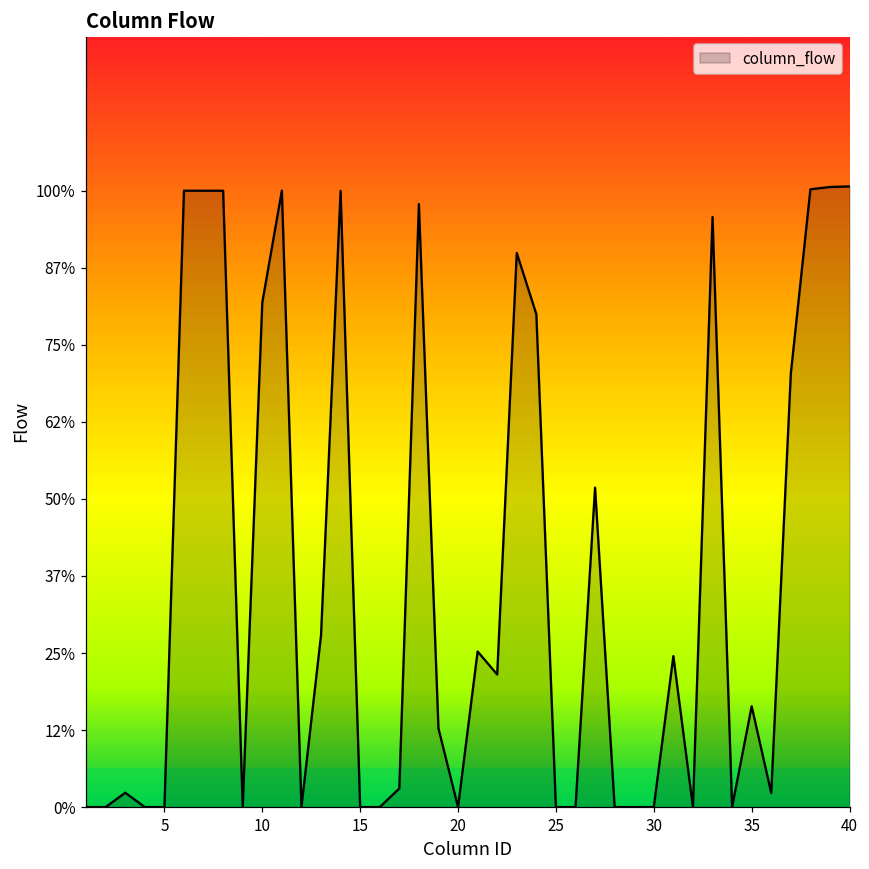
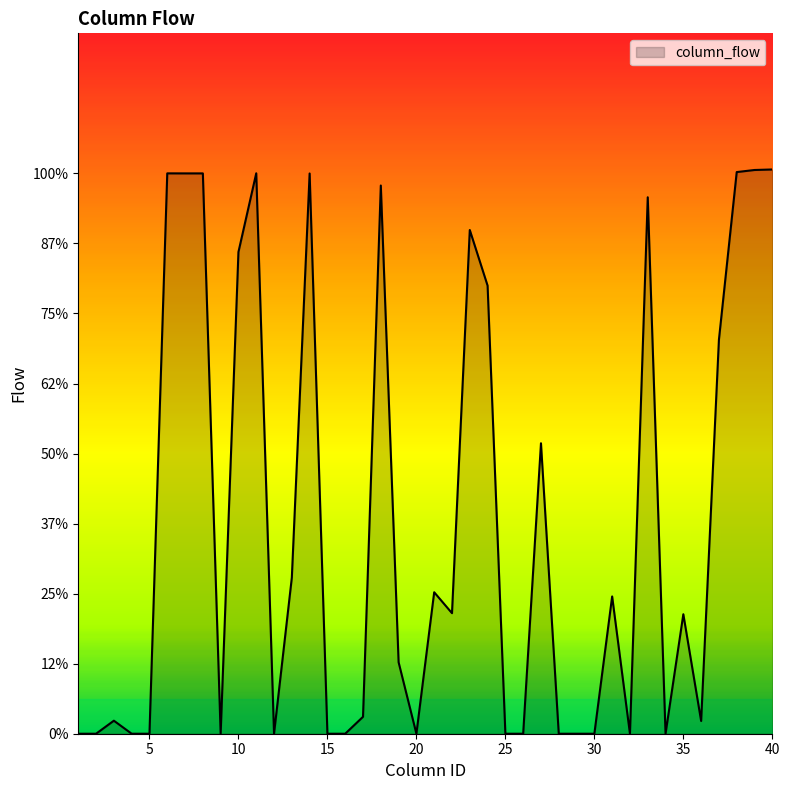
  {
    "5": "0%",
-   "10": "82%",
+   "10": "86%",
    "15": "0%",
    "20": "0%",
    "25": "0%",
    "30": "0%",
-   "35": "16%",
+   "35": "21%",
    "40": "101%"
  }
